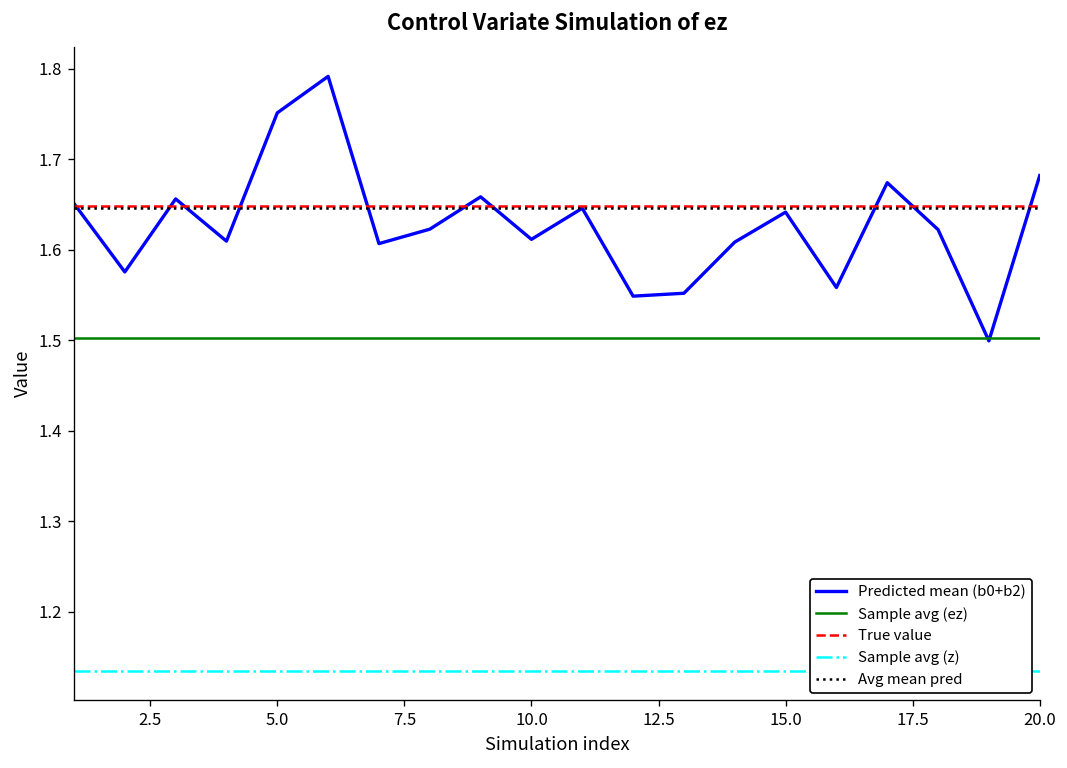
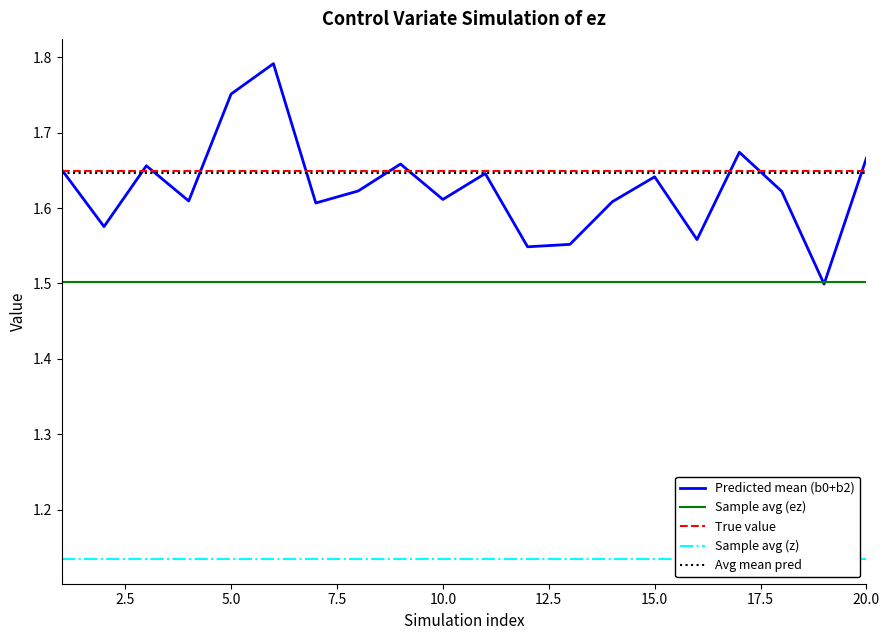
  {
    "Predicted mean (b0+b2)": {
      "5.0": 1.75,
      "10.0": 1.61,
      "15.0": 1.64,
-     "20.0": 1.68
+     "20.0": 1.67
    },
    "Sample avg (ez)": {
      "5.0": 1.50,
      "10.0": 1.50,
      "15.0": 1.50,
      "20.0": 1.50
    },
    "Sample avg (z)": {
      "5.0": 1.13,
      "10.0": 1.13,
      "15.0": 1.13,
      "20.0": 1.13
    }
  }
